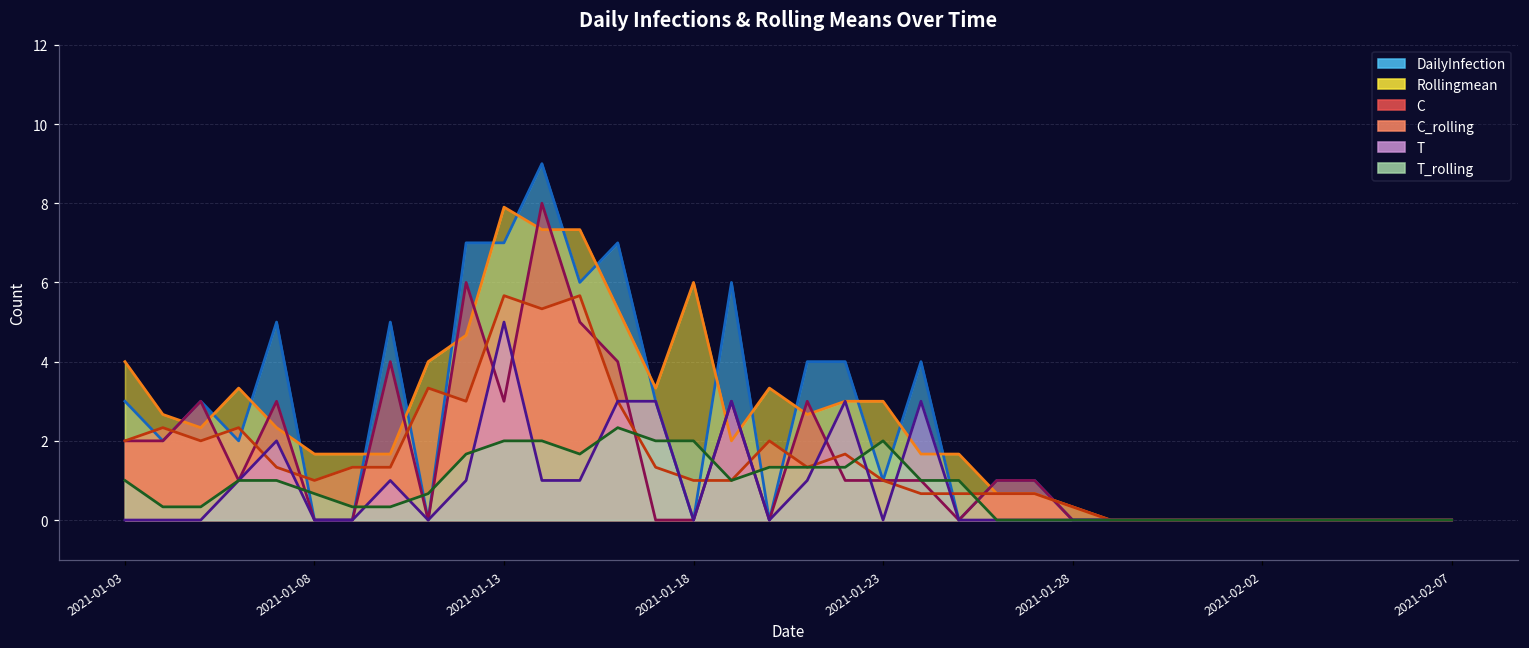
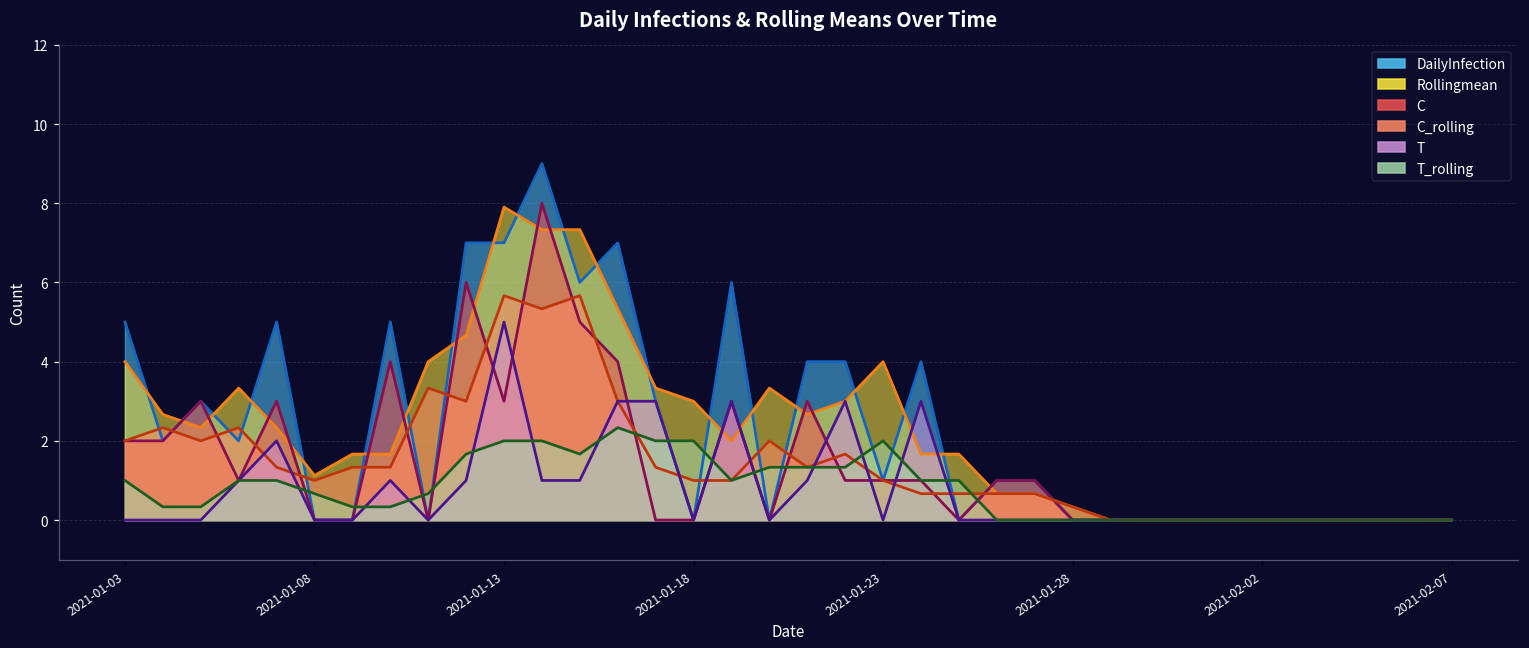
  {
    "DailyInfection": {
-     "2021-01-03": 3,
+     "2021-01-03": 5,
      "2021-01-13": 7
    },
    "Rollingmean": {
      "2021-01-03": 4.0,
-     "2021-01-08": 1.7,
+     "2021-01-08": 1.1,
      "2021-01-13": 7.9,
-     "2021-01-18": 6,
-     "2021-01-23": 3
+     "2021-01-18": 3,
+     "2021-01-23": 4
    },
    "T": {
      "2021-01-03": 0.0,
      "2021-01-13": 5.0,
      "2021-01-23": 0.0
    },
    "T_rolling": {
      "2021-01-03": 1.0,
      "2021-01-08": 0.7,
      "2021-01-13": 2.0,
      "2021-01-18": 2.0,
      "2021-01-23": 2.0
    }
  }
